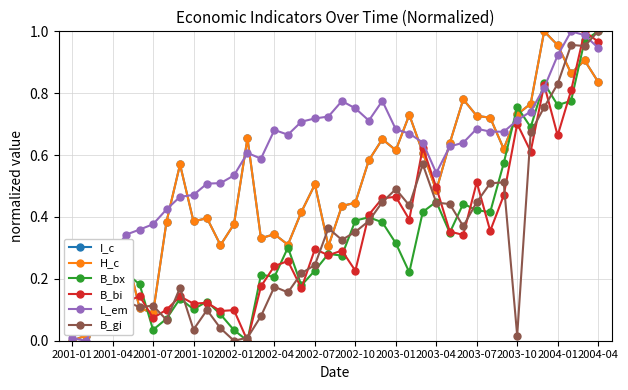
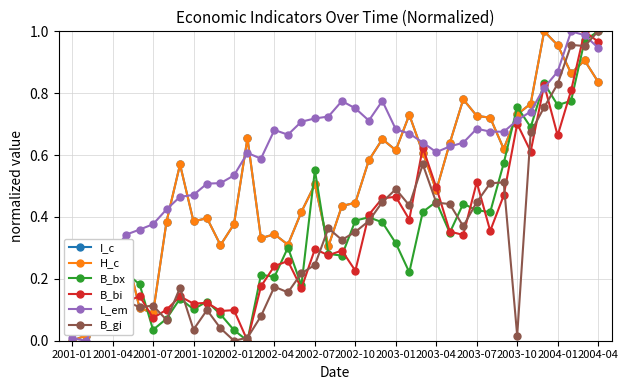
  {
    "H_c": {
      "2001-07": 0.09,
      "2001-10": 0.39,
      "2002-01": 0.38,
      "2002-04": 0.34,
      "2002-07": 0.51,
      "2002-10": 0.45,
      "2003-01": 0.62,
      "2003-04": 0.49,
      "2003-07": 0.73,
      "2003-10": 0.73,
      "2004-01": 0.96,
      "2004-04": 0.84
    },
    "B_bx": {
      "2001-07": 0.04,
      "2001-10": 0.10,
      "2002-01": 0.03,
      "2002-04": 0.21,
-     "2002-07": 0.23,
+     "2002-07": 0.55,
      "2002-10": 0.39,
      "2003-01": 0.32,
      "2003-07": 0.42,
      "2003-10": 0.76,
      "2004-01": 0.76
    },
    "B_bi": {
      "2001-07": 0.07,
      "2001-10": 0.12,
      "2002-01": 0.10,
      "2002-04": 0.24,
      "2002-07": 0.30,
      "2002-10": 0.23,
      "2003-01": 0.47,
      "2003-04": 0.50,
      "2003-07": 0.51,
      "2003-10": 0.70,
      "2004-01": 0.66,
      "2004-04": 0.97
    },
    "L_em": {
      "2001-07": 0.38,
      "2001-10": 0.47,
      "2002-01": 0.53,
      "2002-04": 0.68,
      "2002-07": 0.72,
      "2002-10": 0.75,
      "2003-01": 0.68,
-     "2003-04": 0.54,
+     "2003-04": 0.61,
      "2003-07": 0.69,
      "2003-10": 0.71,
-     "2004-01": 0.92,
+     "2004-01": 0.87,
      "2004-04": 0.95
    },
    "B_gi": {
      "2001-07": 0.11,
      "2001-10": 0.04,
      "2002-01": 0.00,
      "2002-04": 0.17,
      "2002-07": 0.24,
      "2002-10": 0.35,
      "2003-01": 0.49,
      "2003-07": 0.45,
      "2003-10": 0.02,
      "2004-01": 0.83
    }
  }
